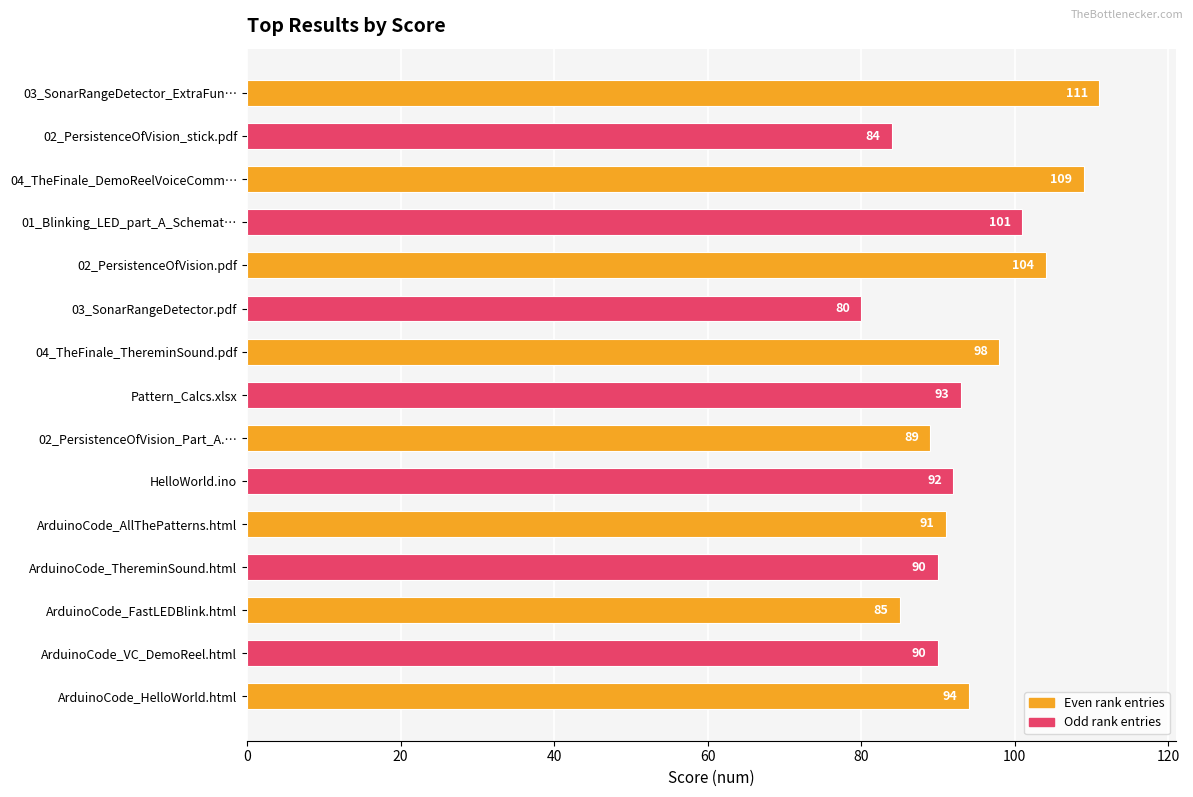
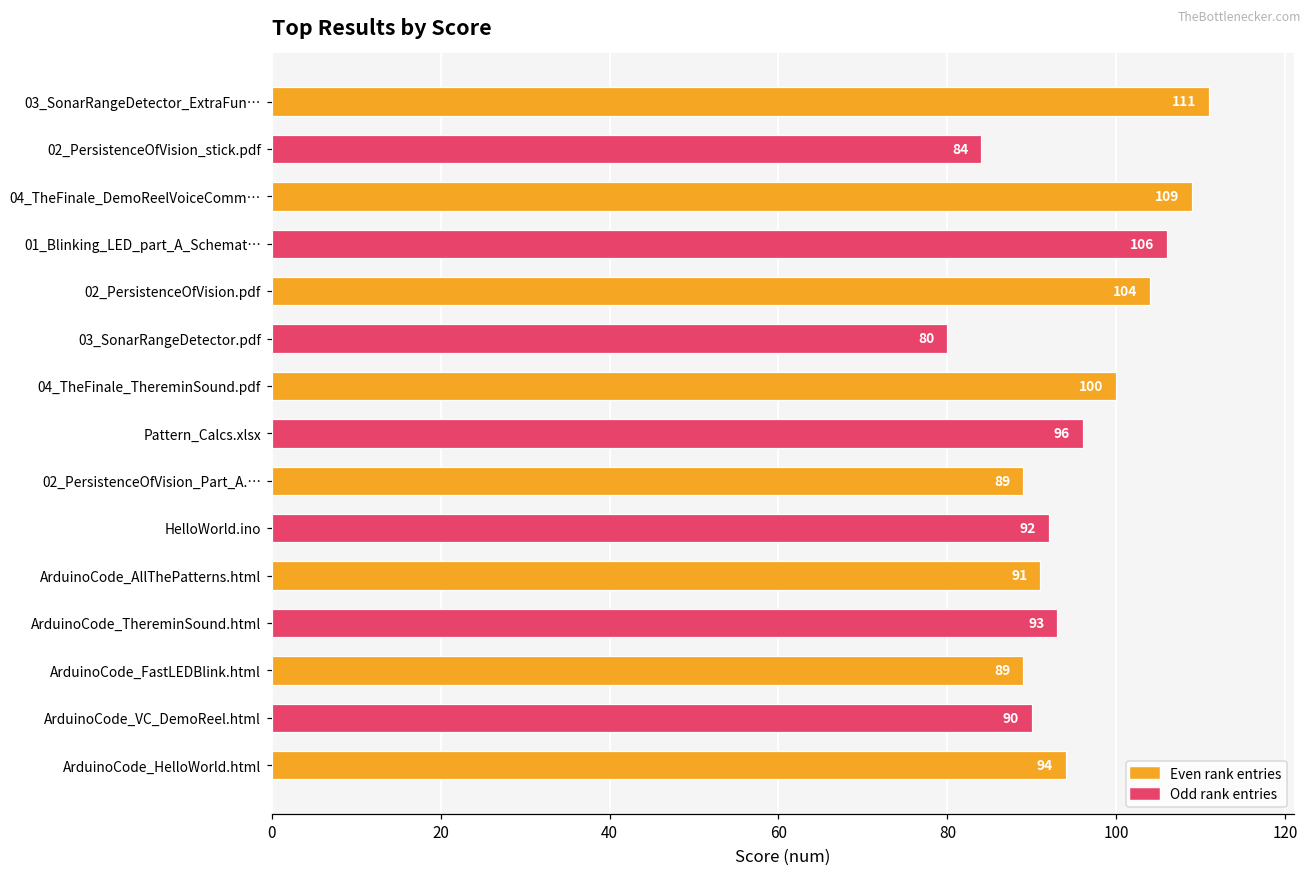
  {
    "03_SonarRangeDetector_ExtraFun…": 111,
    "02_PersistenceOfVision_stick.pdf": 84,
    "04_TheFinale_DemoReelVoiceComm…": 109,
-   "01_Blinking_LED_part_A_Schemat…": 101,
+   "01_Blinking_LED_part_A_Schemat…": 106,
    "02_PersistenceOfVision.pdf": 104,
    "03_SonarRangeDetector.pdf": 80,
-   "04_TheFinale_ThereminSound.pdf": 98,
-   "Pattern_Calcs.xlsx": 93,
+   "04_TheFinale_ThereminSound.pdf": 100,
+   "Pattern_Calcs.xlsx": 96,
    "02_PersistenceOfVision_Part_A.…": 89,
    "HelloWorld.ino": 92,
    "ArduinoCode_AllThePatterns.html": 91,
-   "ArduinoCode_ThereminSound.html": 90,
-   "ArduinoCode_FastLEDBlink.html": 85,
+   "ArduinoCode_ThereminSound.html": 93,
+   "ArduinoCode_FastLEDBlink.html": 89,
    "ArduinoCode_VC_DemoReel.html": 90,
    "ArduinoCode_HelloWorld.html": 94
  }
